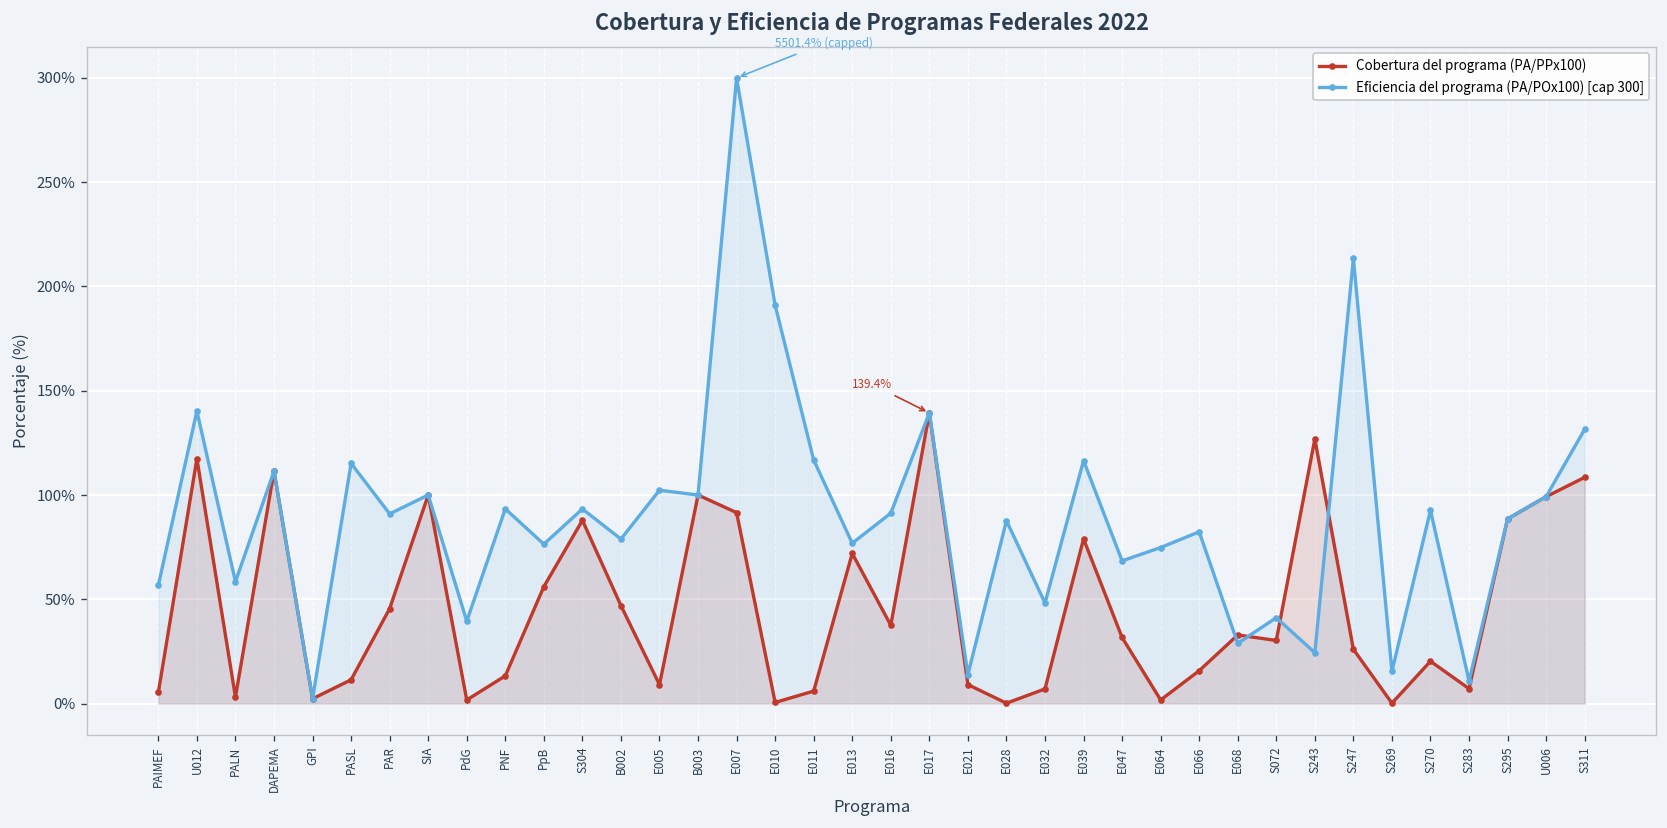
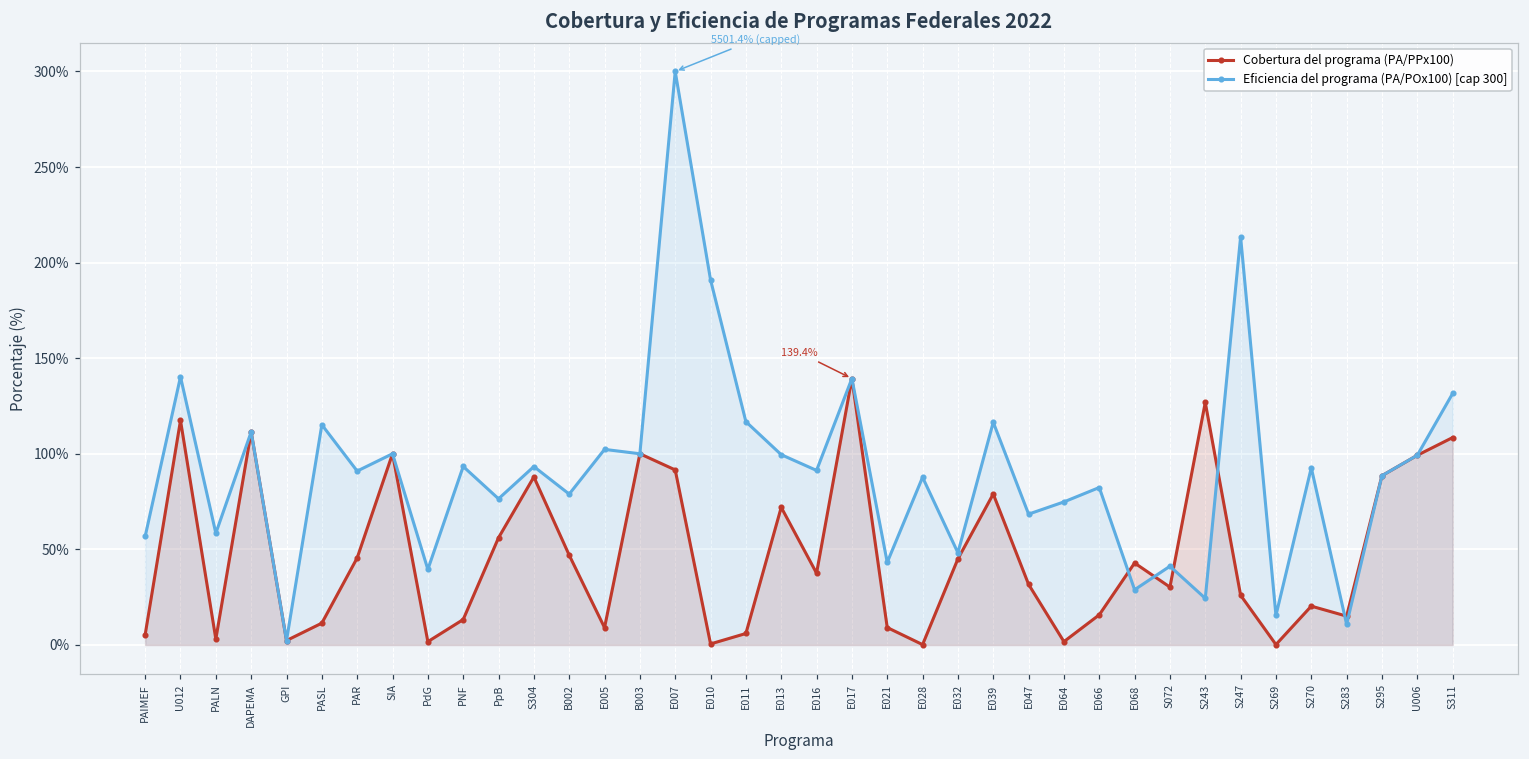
  {
    "Cobertura del programa (PA/PPx100)": {
      "PAIMEF": "5%",
      "U012": "117%",
      "PALN": "3%",
      "PASL": "11%",
      "PAR": "46%",
      "PdG": "2%",
      "PNF": "13%",
      "PpB": "56%",
      "S304": "88%",
      "B002": "47%",
      "E005": "9%",
      "E007": "92%",
      "E010": "1%",
      "E011": "6%",
      "E013": "72%",
      "E016": "38%",
      "E021": "9%",
      "E028": "0%",
-     "E032": "7%",
+     "E032": "45%",
      "E039": "79%",
      "E047": "32%",
      "E064": "2%",
      "E066": "16%",
-     "E068": "33%",
+     "E068": "43%",
      "S072": "30%",
      "S243": "127%",
      "S247": "26%",
      "S269": "0%",
      "S270": "20%",
-     "S283": "7%",
+     "S283": "15%",
      "S311": "108%"
    },
    "Eficiencia del programa (PA/POx100) [cap 300]": {
      "PAIMEF": "57%",
      "U012": "140%",
      "PALN": "58%",
      "PASL": "115%",
      "PAR": "91%",
      "PdG": "39%",
      "PNF": "93%",
      "PpB": "76%",
      "S304": "93%",
      "B002": "79%",
      "E005": "102%",
      "E010": "191%",
      "E011": "117%",
-     "E013": "77%",
+     "E013": "100%",
      "E016": "91%",
-     "E021": "14%",
+     "E021": "43%",
      "E028": "88%",
      "E032": "48%",
      "E039": "116%",
      "E047": "68%",
      "E064": "75%",
      "E066": "82%",
      "E068": "29%",
      "S072": "41%",
      "S243": "24%",
      "S247": "213%",
      "S269": "15%",
      "S270": "93%",
      "S283": "11%",
      "S311": "132%"
    }
  }
